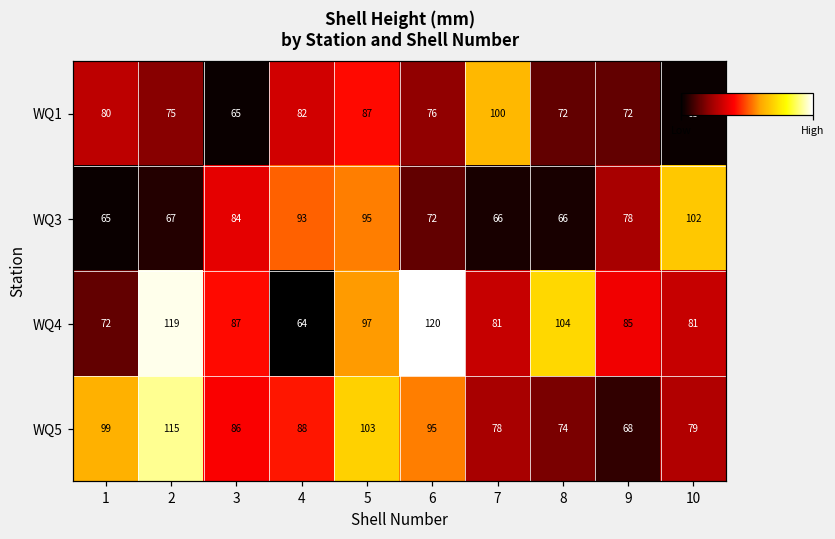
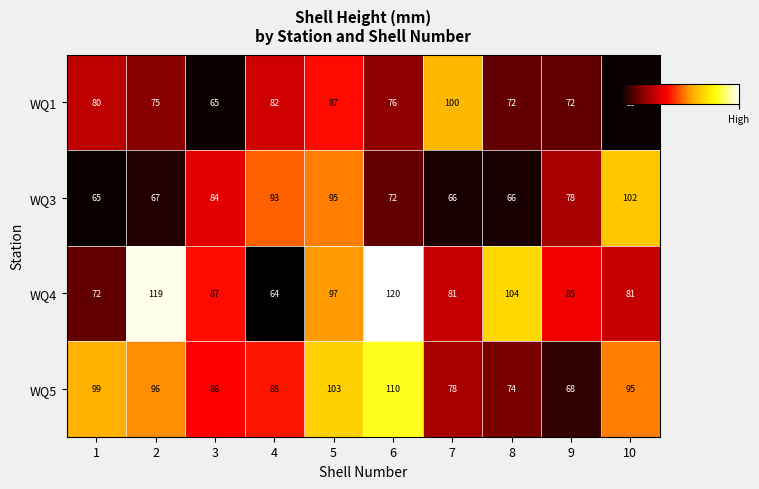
  {
    "WQ1": {
      "1": 80,
      "2": 75,
      "3": 65,
      "4": 82,
      "5": 87,
      "6": 76,
      "7": 100,
      "8": 72,
      "9": 72,
      "10": 65
    },
    "WQ3": {
      "1": 65,
      "2": 67,
      "3": 84,
      "4": 93,
      "5": 95,
      "6": 72,
      "7": 66,
      "8": 66,
      "9": 78,
      "10": 102
    },
    "WQ4": {
      "1": 72,
      "2": 119,
      "3": 87,
      "4": 64,
      "5": 97,
      "6": 120,
      "7": 81,
      "8": 104,
      "9": 85,
      "10": 81
    },
    "WQ5": {
      "1": 99,
-     "2": 115,
+     "2": 96,
      "3": 86,
      "4": 88,
      "5": 103,
-     "6": 95,
+     "6": 110,
      "7": 78,
      "8": 74,
      "9": 68,
-     "10": 79
+     "10": 95
    }
  }
